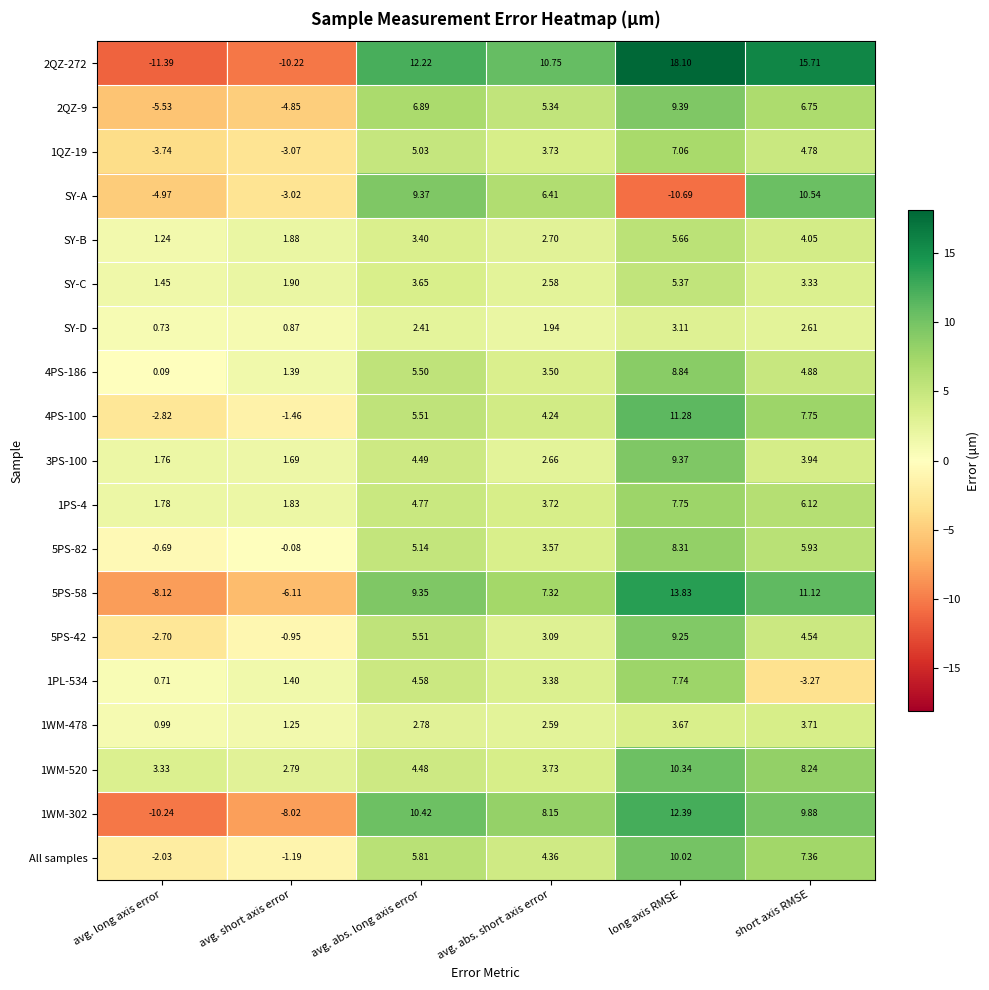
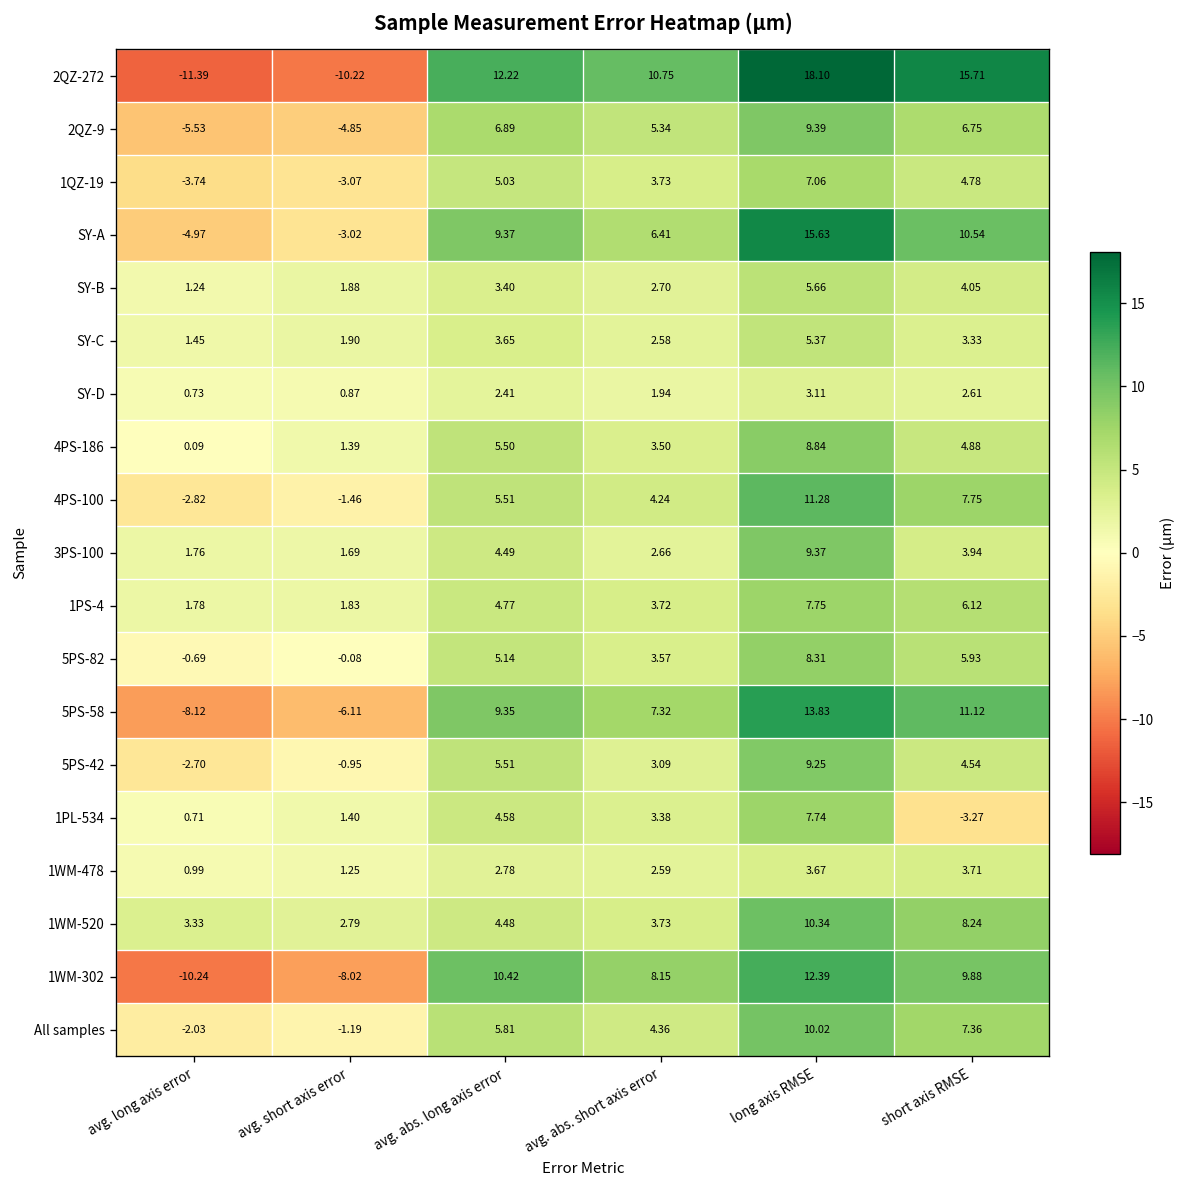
  {
    "2QZ-272": {
      "avg. long axis error": -11.39,
      "avg. short axis error": -10.22,
      "avg. abs. long axis error": 12.22,
      "avg. abs. short axis error": 10.75,
      "long axis RMSE": 18.10,
      "short axis RMSE": 15.71
    },
    "2QZ-9": {
      "avg. long axis error": -5.53,
      "avg. short axis error": -4.85,
      "avg. abs. long axis error": 6.89,
      "avg. abs. short axis error": 5.34,
      "long axis RMSE": 9.39,
      "short axis RMSE": 6.75
    },
    "1QZ-19": {
      "avg. long axis error": -3.74,
      "avg. short axis error": -3.07,
      "avg. abs. long axis error": 5.03,
      "avg. abs. short axis error": 3.73,
      "long axis RMSE": 7.06,
      "short axis RMSE": 4.78
    },
    "SY-A": {
      "avg. long axis error": -4.97,
      "avg. short axis error": -3.02,
      "avg. abs. long axis error": 9.37,
      "avg. abs. short axis error": 6.41,
-     "long axis RMSE": -10.69,
+     "long axis RMSE": 15.63,
      "short axis RMSE": 10.54
    },
    "SY-B": {
      "avg. long axis error": 1.24,
      "avg. short axis error": 1.88,
      "avg. abs. long axis error": 3.40,
      "avg. abs. short axis error": 2.70,
      "long axis RMSE": 5.66,
      "short axis RMSE": 4.05
    },
    "SY-C": {
      "avg. long axis error": 1.45,
      "avg. short axis error": 1.90,
      "avg. abs. long axis error": 3.65,
      "avg. abs. short axis error": 2.58,
      "long axis RMSE": 5.37,
      "short axis RMSE": 3.33
    },
    "SY-D": {
      "avg. long axis error": 0.73,
      "avg. short axis error": 0.87,
      "avg. abs. long axis error": 2.41,
      "avg. abs. short axis error": 1.94,
      "long axis RMSE": 3.11,
      "short axis RMSE": 2.61
    },
    "4PS-186": {
      "avg. long axis error": 0.09,
      "avg. short axis error": 1.39,
      "avg. abs. long axis error": 5.50,
      "avg. abs. short axis error": 3.50,
      "long axis RMSE": 8.84,
      "short axis RMSE": 4.88
    },
    "4PS-100": {
      "avg. long axis error": -2.82,
      "avg. short axis error": -1.46,
      "avg. abs. long axis error": 5.51,
      "avg. abs. short axis error": 4.24,
      "long axis RMSE": 11.28,
      "short axis RMSE": 7.75
    },
    "3PS-100": {
      "avg. long axis error": 1.76,
      "avg. short axis error": 1.69,
      "avg. abs. long axis error": 4.49,
      "avg. abs. short axis error": 2.66,
      "long axis RMSE": 9.37,
      "short axis RMSE": 3.94
    },
    "1PS-4": {
      "avg. long axis error": 1.78,
      "avg. short axis error": 1.83,
      "avg. abs. long axis error": 4.77,
      "avg. abs. short axis error": 3.72,
      "long axis RMSE": 7.75,
      "short axis RMSE": 6.12
    },
    "5PS-82": {
      "avg. long axis error": -0.69,
      "avg. short axis error": -0.08,
      "avg. abs. long axis error": 5.14,
      "avg. abs. short axis error": 3.57,
      "long axis RMSE": 8.31,
      "short axis RMSE": 5.93
    },
    "5PS-58": {
      "avg. long axis error": -8.12,
      "avg. short axis error": -6.11,
      "avg. abs. long axis error": 9.35,
      "avg. abs. short axis error": 7.32,
      "long axis RMSE": 13.83,
      "short axis RMSE": 11.12
    },
    "5PS-42": {
      "avg. long axis error": -2.70,
      "avg. short axis error": -0.95,
      "avg. abs. long axis error": 5.51,
      "avg. abs. short axis error": 3.09,
      "long axis RMSE": 9.25,
      "short axis RMSE": 4.54
    },
    "1PL-534": {
      "avg. long axis error": 0.71,
      "avg. short axis error": 1.40,
      "avg. abs. long axis error": 4.58,
      "avg. abs. short axis error": 3.38,
      "long axis RMSE": 7.74,
      "short axis RMSE": -3.27
    },
    "1WM-478": {
      "avg. long axis error": 0.99,
      "avg. short axis error": 1.25,
      "avg. abs. long axis error": 2.78,
      "avg. abs. short axis error": 2.59,
      "long axis RMSE": 3.67,
      "short axis RMSE": 3.71
    },
    "1WM-520": {
      "avg. long axis error": 3.33,
      "avg. short axis error": 2.79,
      "avg. abs. long axis error": 4.48,
      "avg. abs. short axis error": 3.73,
      "long axis RMSE": 10.34,
      "short axis RMSE": 8.24
    },
    "1WM-302": {
      "avg. long axis error": -10.24,
      "avg. short axis error": -8.02,
      "avg. abs. long axis error": 10.42,
      "avg. abs. short axis error": 8.15,
      "long axis RMSE": 12.39,
      "short axis RMSE": 9.88
    },
    "All samples": {
      "avg. long axis error": -2.03,
      "avg. short axis error": -1.19,
      "avg. abs. long axis error": 5.81,
      "avg. abs. short axis error": 4.36,
      "long axis RMSE": 10.02,
      "short axis RMSE": 7.36
    }
  }
